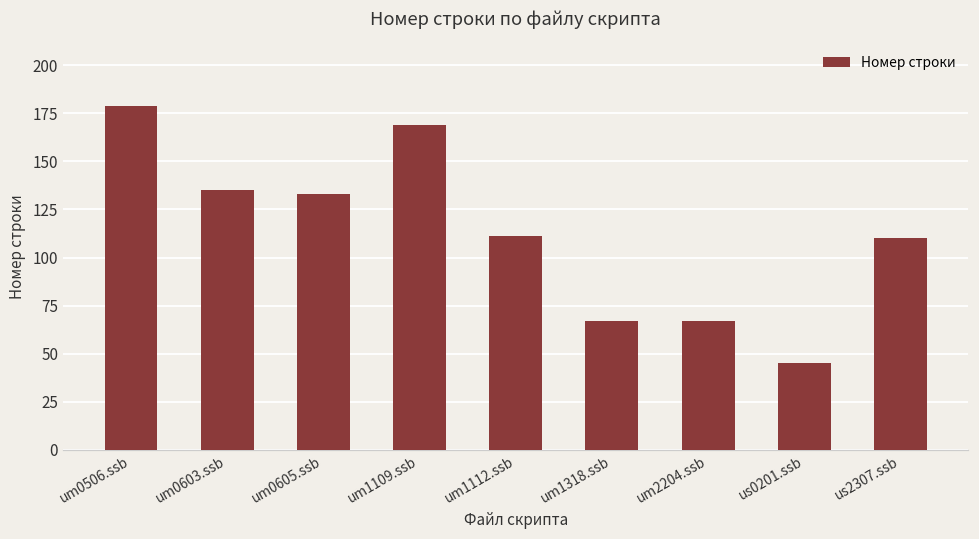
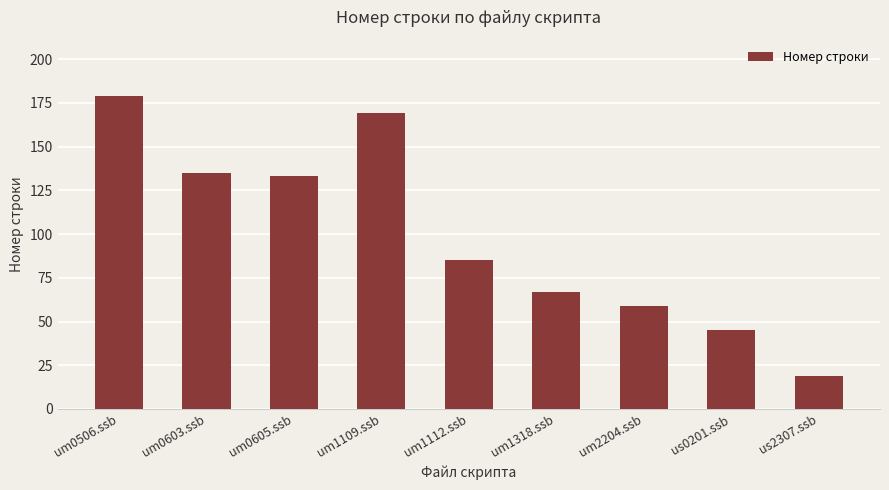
  {
    "um0506.ssb": 179,
    "um0603.ssb": 135,
    "um0605.ssb": 133,
    "um1109.ssb": 169,
-   "um1112.ssb": 111,
+   "um1112.ssb": 85,
    "um1318.ssb": 67,
-   "um2204.ssb": 67,
+   "um2204.ssb": 59,
    "us0201.ssb": 45,
-   "us2307.ssb": 110
+   "us2307.ssb": 19
  }
